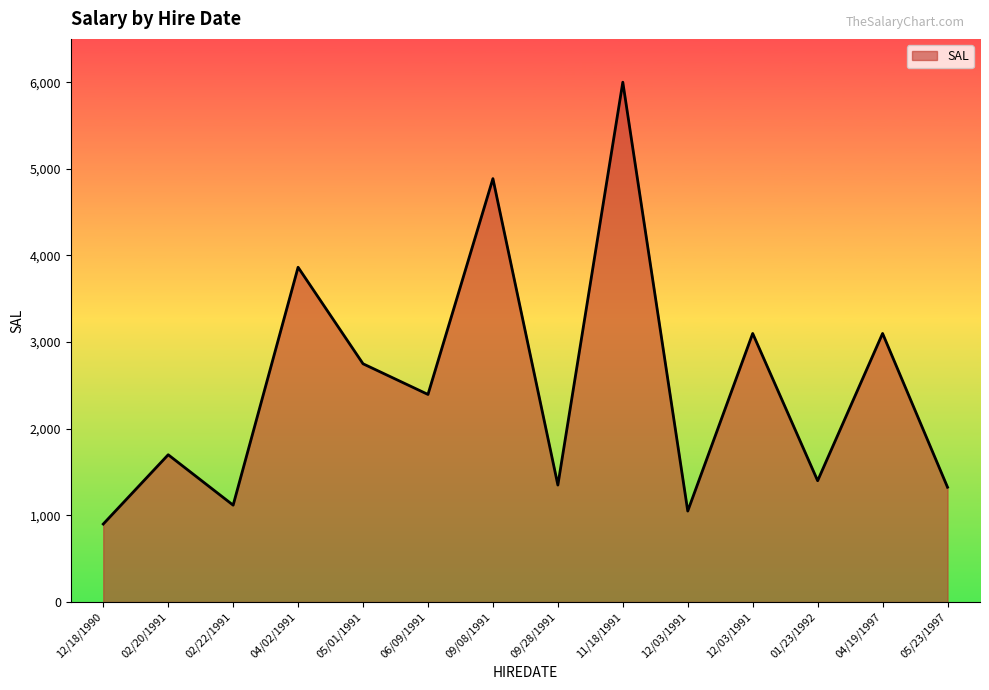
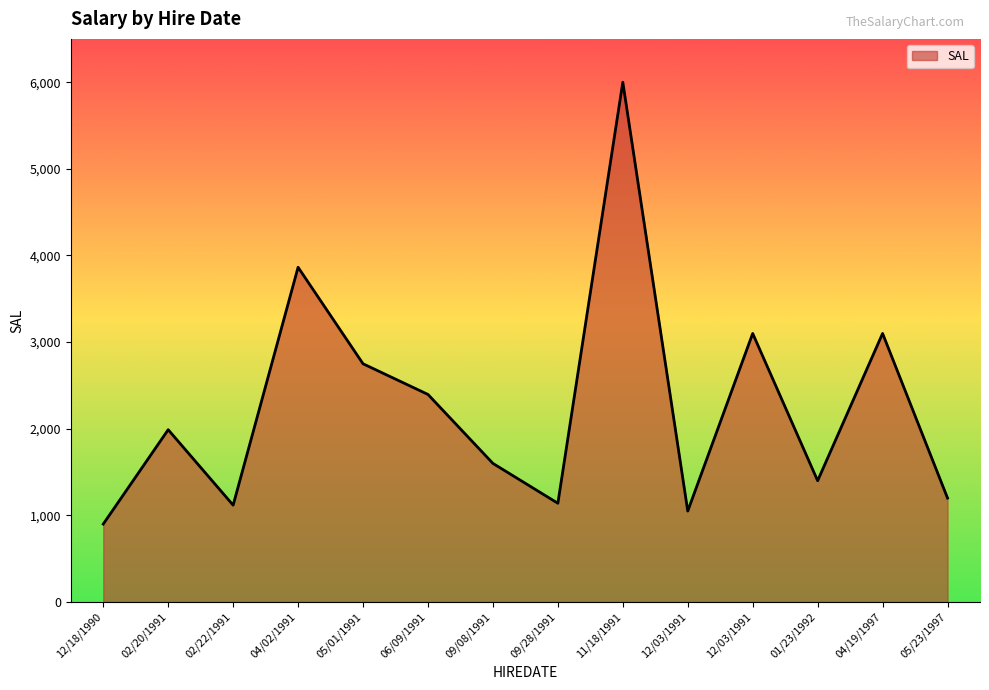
  {
    "12/18/1990": "900",
-   "02/20/1991": "1,700",
+   "02/20/1991": "2,000",
    "02/22/1991": "1,100",
    "04/02/1991": "3,900",
    "05/01/1991": "2,800",
    "06/09/1991": "2,400",
-   "09/08/1991": "4,900",
-   "09/28/1991": "1,400",
+   "09/08/1991": "1,600",
+   "09/28/1991": "1,100",
    "11/18/1991": "6,000",
    "01/23/1992": "1,400",
    "04/19/1997": "3,100",
-   "05/23/1997": "1,300"
+   "05/23/1997": "1,200"
  }
